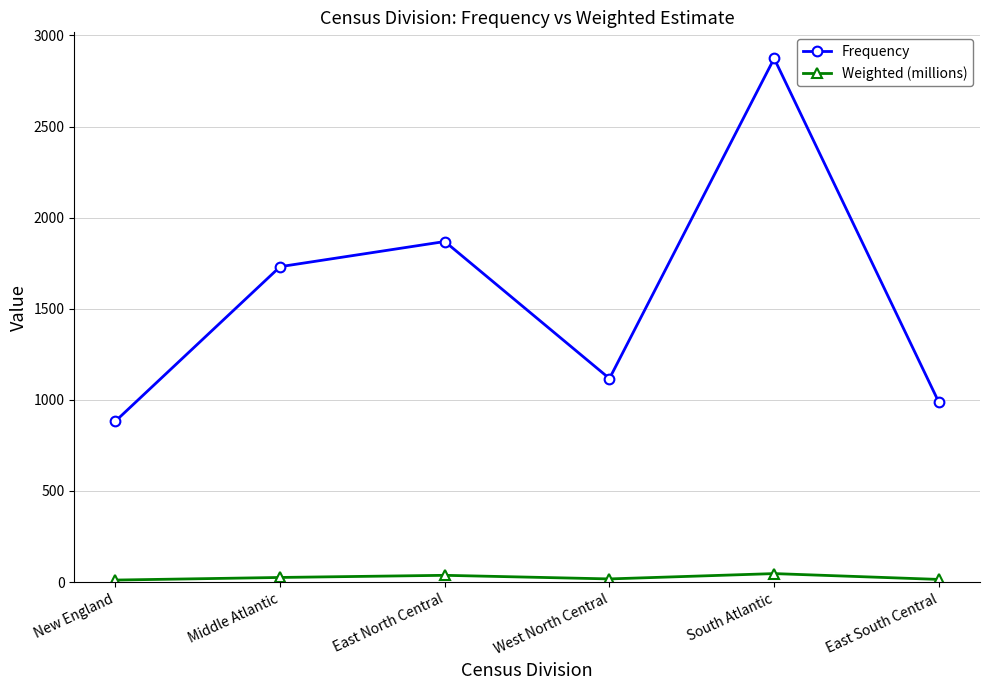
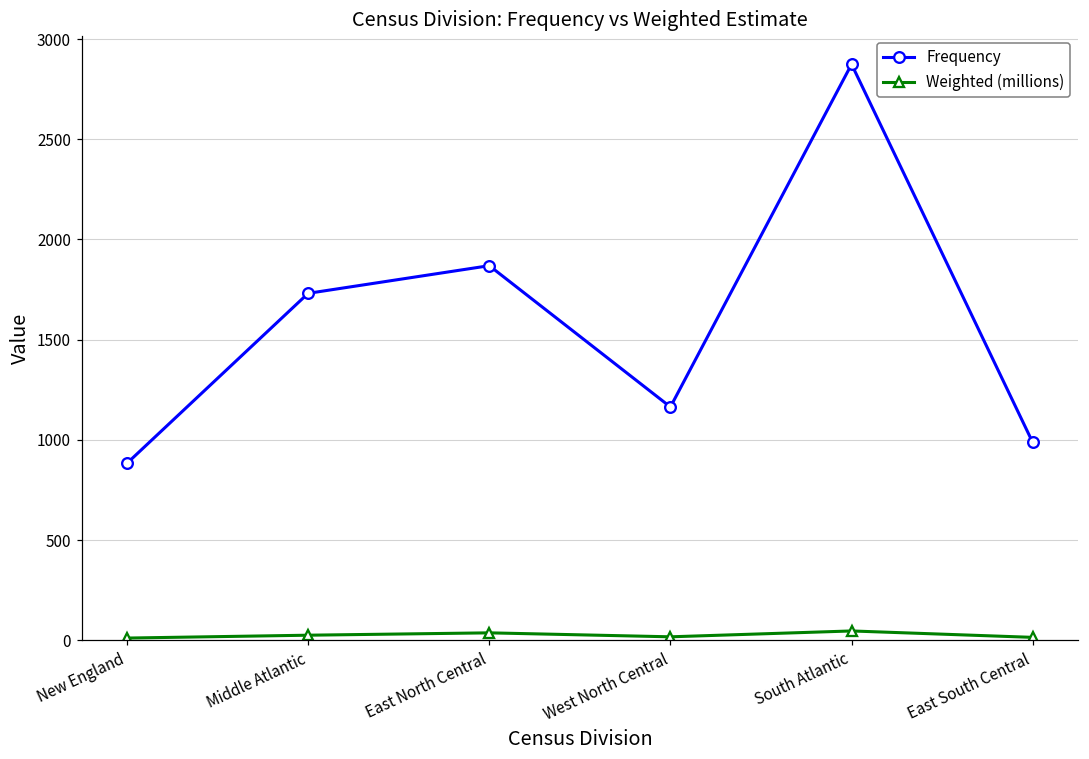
  {
    "Frequency": {
      "New England": 880,
      "Middle Atlantic": 1730,
      "East North Central": 1870,
-     "West North Central": 1120,
+     "West North Central": 1160,
      "South Atlantic": 2870,
      "East South Central": 990
    },
    "Weighted (millions)": {
      "New England": 10,
      "Middle Atlantic": 30,
      "East North Central": 40,
      "West North Central": 20,
      "South Atlantic": 50,
      "East South Central": 10
    }
  }
